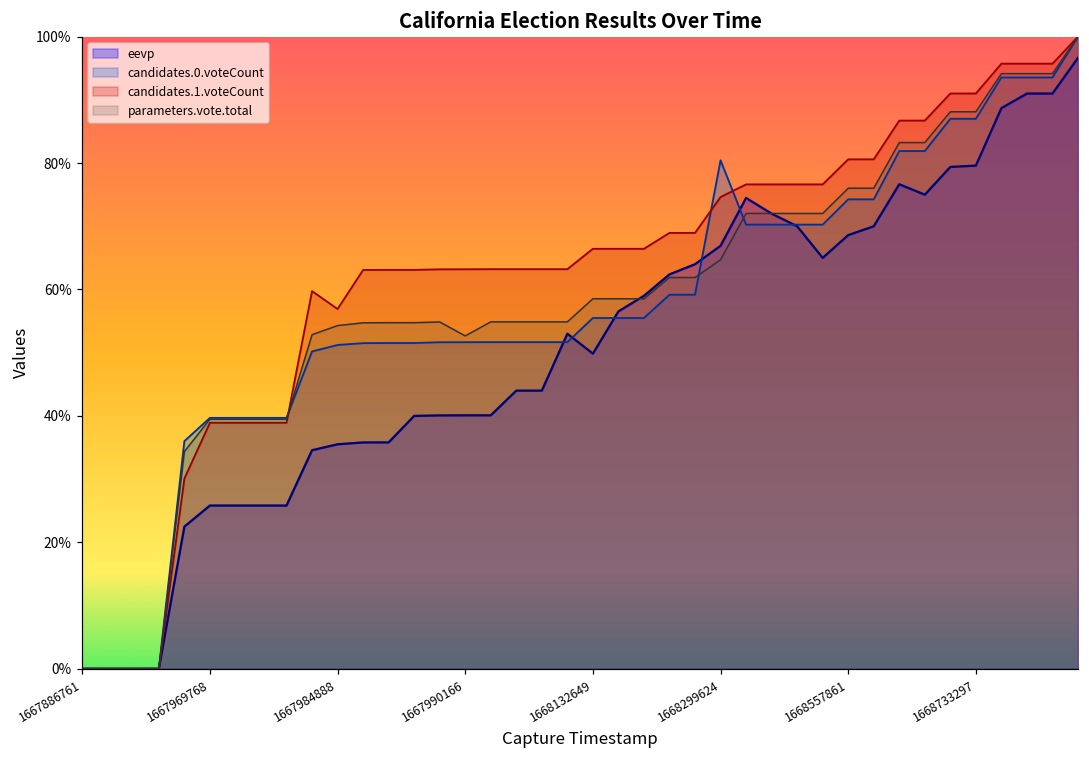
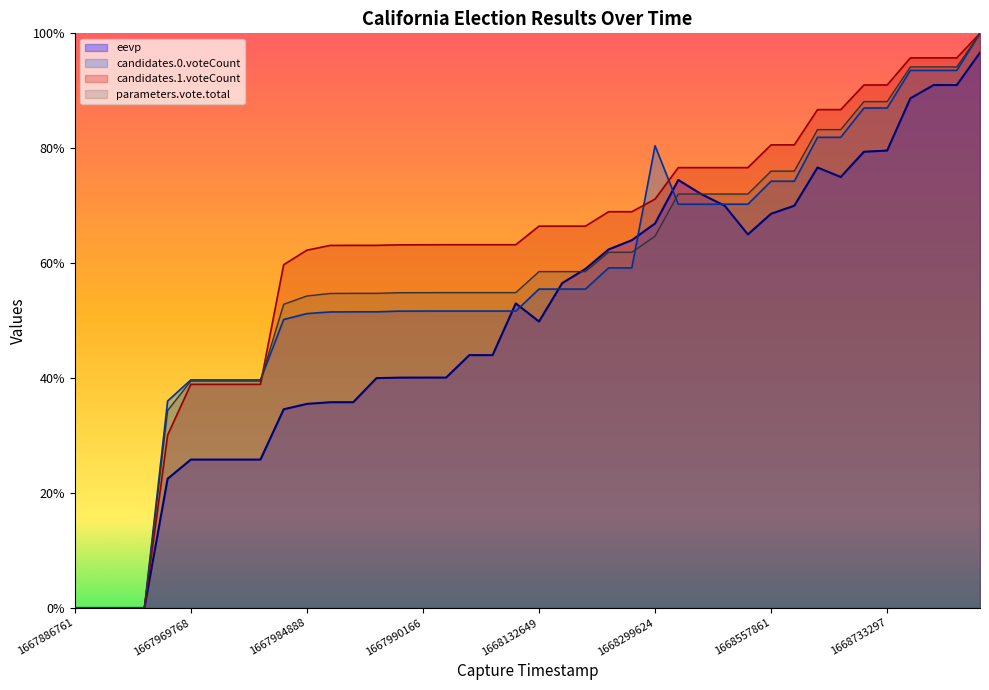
  {
    "eevp": {
      "1667969768": "26%",
      "1667984888": "36%",
      "1667990166": "40%",
      "1668132649": "50%",
      "1668299624": "67%",
      "1668557861": "69%",
      "1668733297": "80%"
    },
    "candidates.0.voteCount": {
      "1667984888": "51%",
      "1667990166": "52%",
      "1668132649": "55%",
      "1668299624": "80%",
      "1668557861": "74%",
      "1668733297": "87%"
    },
    "candidates.1.voteCount": {
      "1667969768": "39%",
-     "1667984888": "57%",
+     "1667984888": "62%",
      "1667990166": "63%",
      "1668132649": "66%",
-     "1668299624": "75%",
+     "1668299624": "71%",
      "1668557861": "81%",
      "1668733297": "91%"
    },
    "parameters.vote.total": {
      "1667984888": "54%",
-     "1667990166": "53%",
+     "1667990166": "55%",
      "1668132649": "59%",
      "1668299624": "65%",
      "1668557861": "76%",
      "1668733297": "88%"
    }
  }
